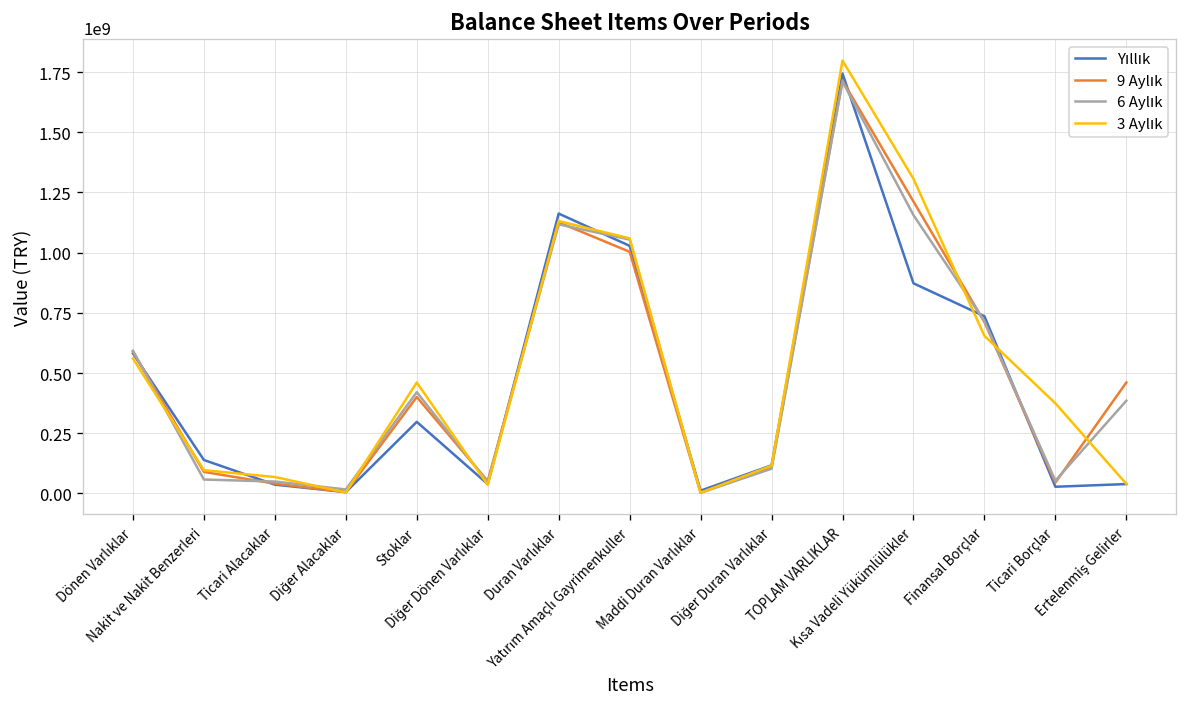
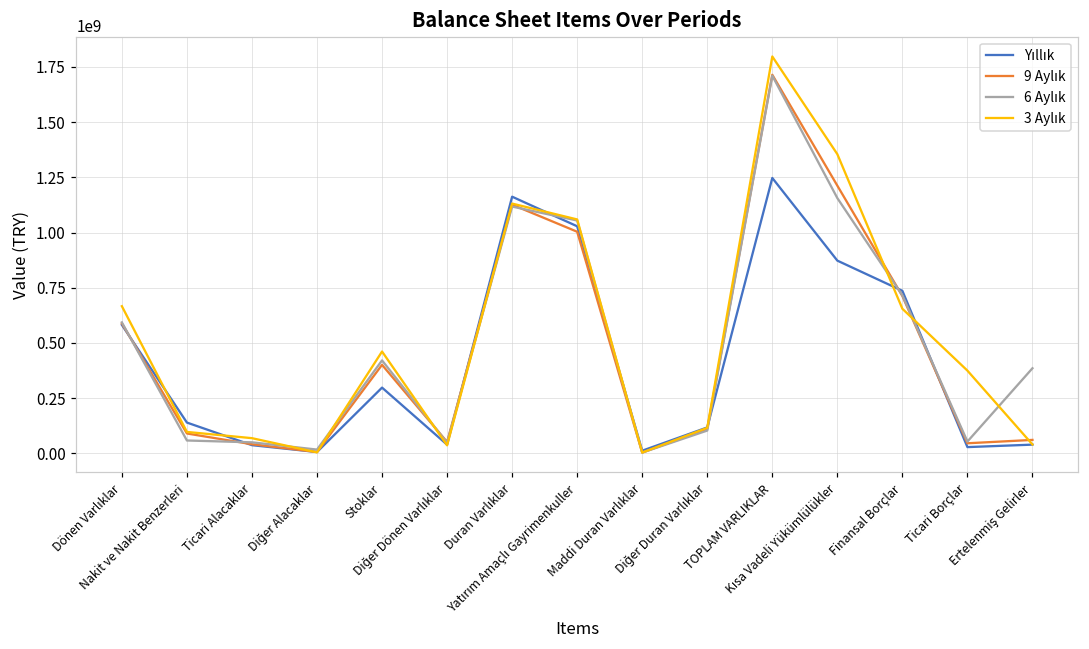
  {
    "Yıllık": {
      "Nakit ve Nakit Benzerleri": 140000000,
      "Stoklar": 300000000,
      "Duran Varlıklar": 1160000000,
      "Yatırım Amaçlı Gayrimenkuller": 1030000000,
-     "TOPLAM VARLIKLAR": 1740000000,
+     "TOPLAM VARLIKLAR": 1250000000,
      "Kısa Vadeli Yükümlülükler": 870000000,
      "Finansal Borçlar": 740000000,
      "Ticari Borçlar": 30000000
    },
    "9 Aylık": {
      "Stoklar": 400000000,
      "Yatırım Amaçlı Gayrimenkuller": 1000000000,
      "Kısa Vadeli Yükümlülükler": 1210000000,
-     "Ertelenmiş Gelirler": 460000000
+     "Ertelenmiş Gelirler": 60000000
    },
    "6 Aylık": {
      "Nakit ve Nakit Benzerleri": 60000000,
      "Stoklar": 420000000,
      "Kısa Vadeli Yükümlülükler": 1160000000,
      "Ertelenmiş Gelirler": 390000000
    },
    "3 Aylık": {
-     "Dönen Varlıklar": 560000000,
+     "Dönen Varlıklar": 670000000,
      "Ticari Alacaklar": 70000000,
      "Stoklar": 460000000,
      "TOPLAM VARLIKLAR": 1800000000,
-     "Kısa Vadeli Yükümlülükler": 1310000000,
+     "Kısa Vadeli Yükümlülükler": 1350000000,
      "Finansal Borçlar": 650000000,
      "Ticari Borçlar": 370000000
    }
  }
